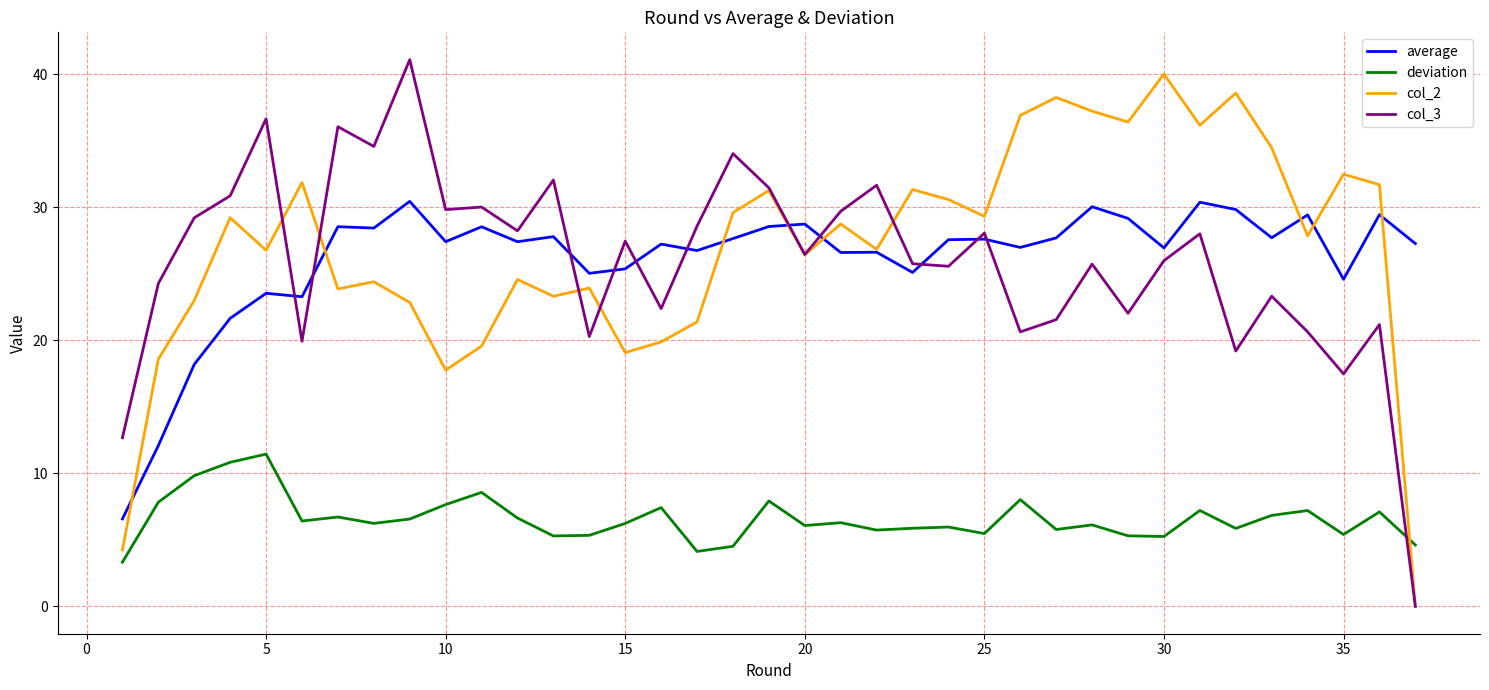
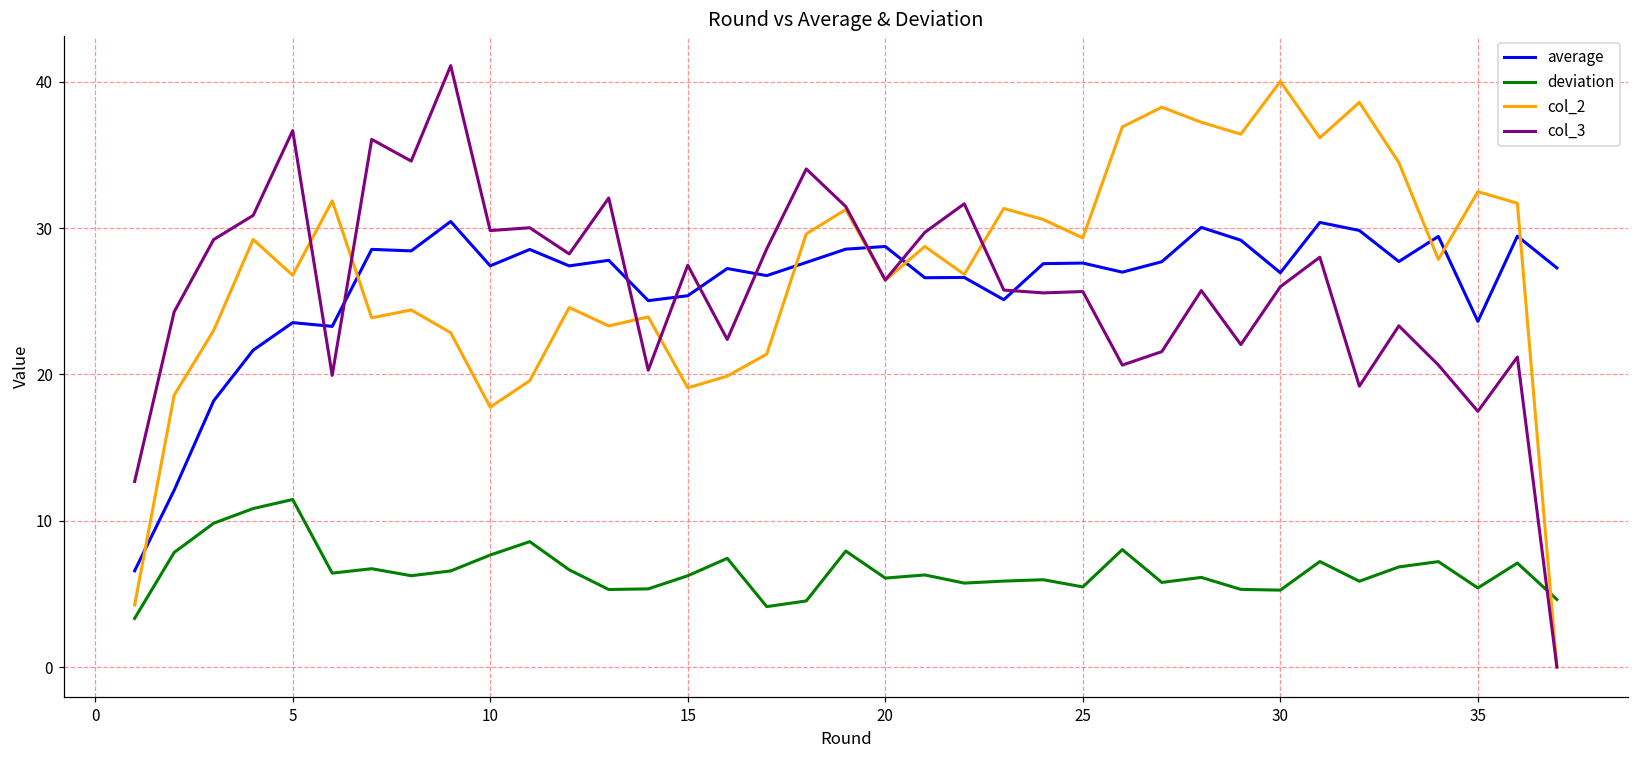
  {
    "average": {
      "5": 23.5,
      "10": 27.4,
      "15": 25.4,
      "20": 28.7,
      "25": 27.6,
      "30": 26.9,
-     "35": 24.6
+     "35": 23.6
    },
    "deviation": {
      "5": 11.4,
      "10": 7.7,
      "15": 6.2,
      "20": 6.1,
      "25": 5.5,
      "30": 5.3,
      "35": 5.4
    },
    "col_2": {
      "5": 26.8,
      "10": 17.8,
      "15": 19.1,
      "25": 29.3,
      "30": 40.0,
      "35": 32.5
    },
    "col_3": {
      "5": 36.7,
      "10": 29.8,
      "15": 27.5,
-     "25": 28.1,
+     "25": 25.7,
      "30": 26.0,
      "35": 17.5
    }
  }
